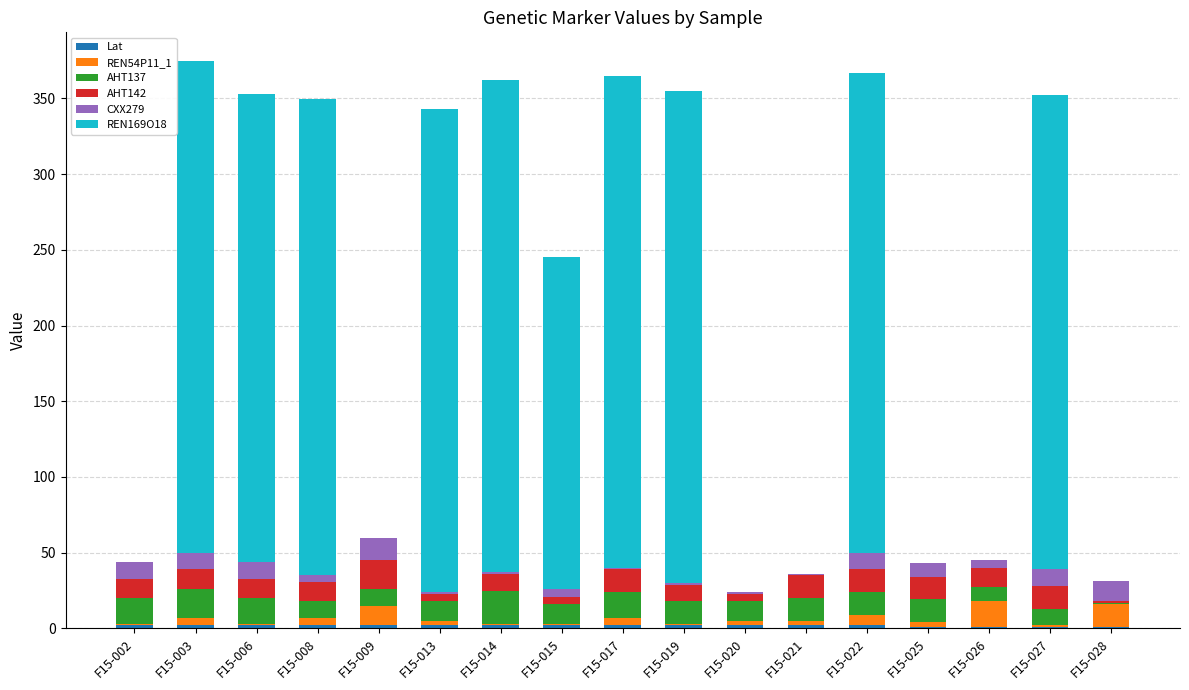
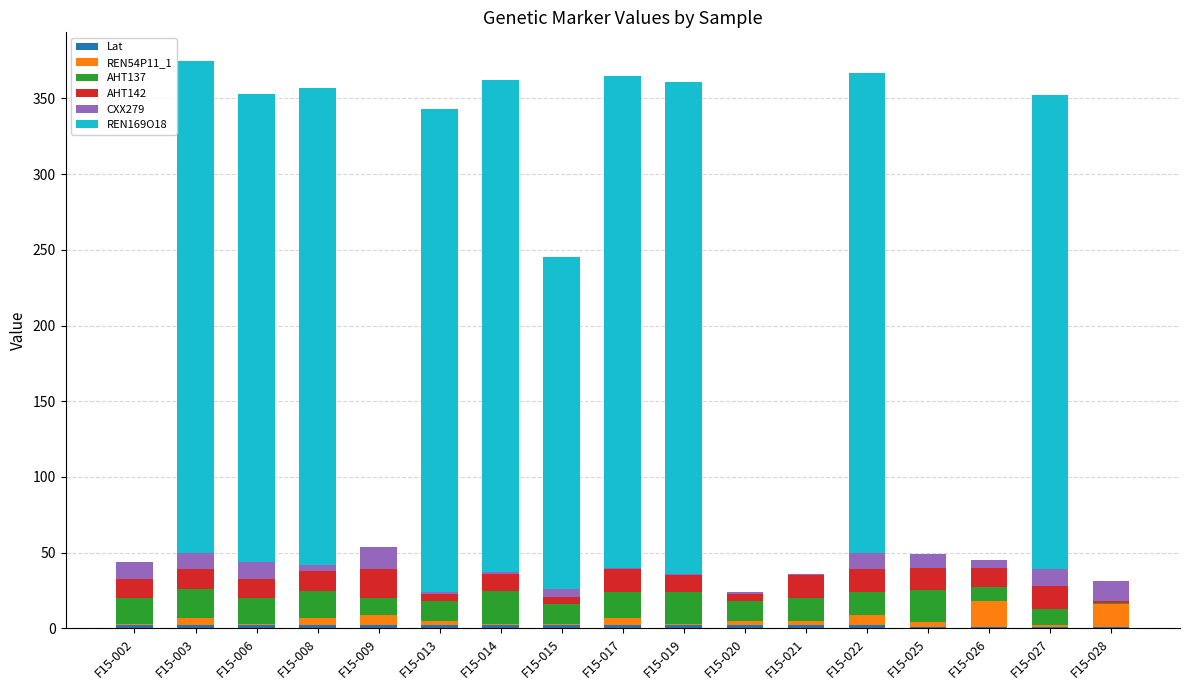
  {
    "Lat": {
      "F15-002": 2,
      "F15-003": 2,
      "F15-006": 2,
      "F15-008": 2,
      "F15-009": 2,
      "F15-013": 2,
      "F15-014": 2,
      "F15-015": 2,
      "F15-017": 2,
      "F15-019": 2,
      "F15-020": 2,
      "F15-021": 2,
      "F15-022": 2
    },
    "REN54P11_1": {
      "F15-003": 5,
      "F15-008": 5,
-     "F15-009": 13,
+     "F15-009": 7,
      "F15-013": 3,
      "F15-017": 5,
      "F15-020": 3,
      "F15-021": 3,
      "F15-022": 7,
      "F15-025": 3,
      "F15-026": 17,
      "F15-028": 15
    },
    "AHT137": {
      "F15-002": 17,
      "F15-003": 19,
      "F15-006": 17,
-     "F15-008": 11,
+     "F15-008": 18,
      "F15-009": 11,
      "F15-013": 13,
      "F15-014": 22,
      "F15-015": 13,
      "F15-017": 17,
-     "F15-019": 15,
+     "F15-019": 21,
      "F15-020": 13,
      "F15-021": 15,
      "F15-022": 15,
-     "F15-025": 15,
+     "F15-025": 21,
      "F15-026": 9,
      "F15-027": 11
    },
    "AHT142": {
      "F15-002": 13,
      "F15-003": 13,
      "F15-006": 13,
      "F15-008": 13,
      "F15-009": 19,
      "F15-013": 5,
      "F15-014": 11,
      "F15-015": 5,
      "F15-017": 15,
      "F15-019": 11,
      "F15-020": 5,
      "F15-021": 15,
      "F15-022": 15,
      "F15-025": 15,
      "F15-026": 13,
      "F15-027": 15
    },
    "CXX279": {
      "F15-002": 11,
      "F15-003": 11,
      "F15-006": 11,
      "F15-008": 4,
      "F15-009": 15,
      "F15-015": 5,
      "F15-022": 11,
      "F15-025": 9,
      "F15-026": 5,
      "F15-027": 11,
      "F15-028": 13
    },
    "REN169O18": {
      "F15-002": 0,
      "F15-003": 325,
      "F15-006": 309,
      "F15-008": 315,
      "F15-009": 0,
      "F15-013": 319,
      "F15-014": 325,
      "F15-015": 219,
      "F15-017": 325,
      "F15-019": 325,
      "F15-020": 0,
      "F15-021": 0,
      "F15-022": 317,
      "F15-025": 0,
      "F15-026": 0,
      "F15-027": 313,
      "F15-028": 0
    }
  }
